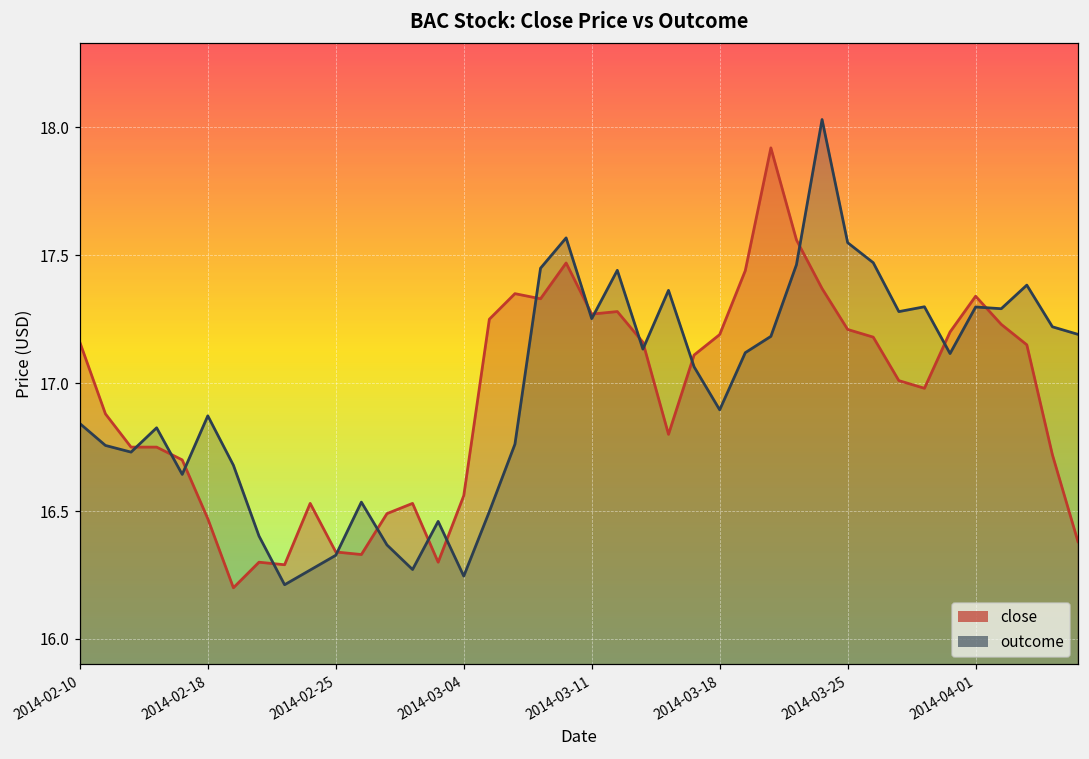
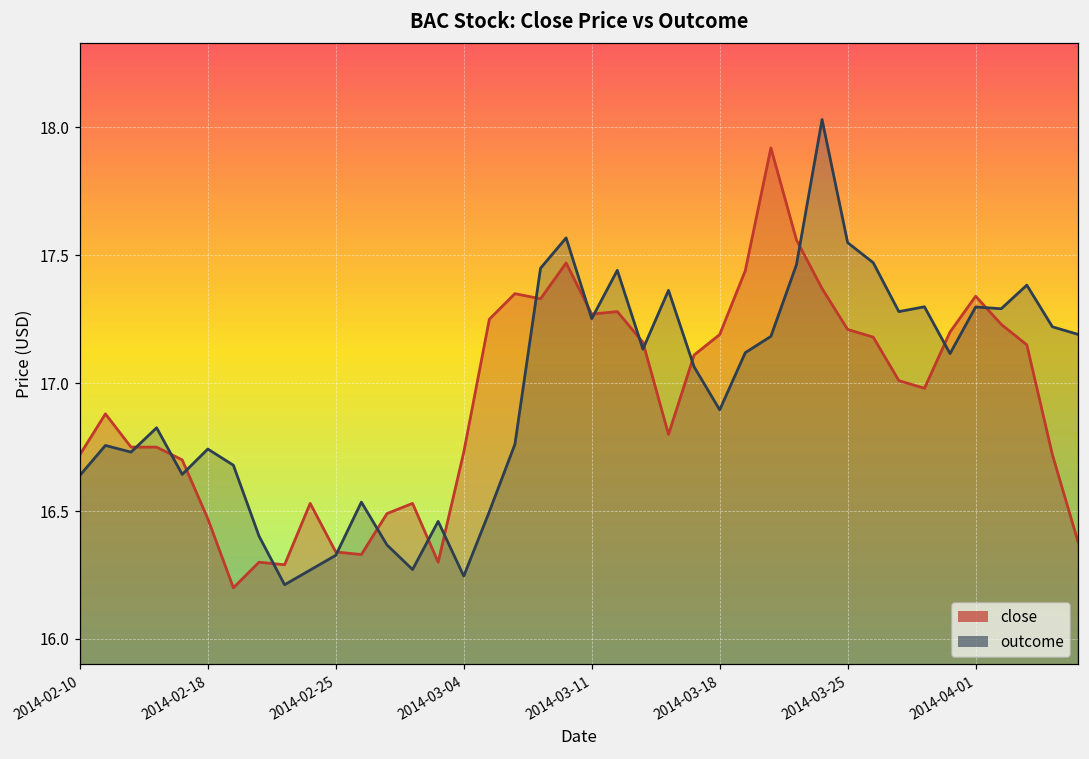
  {
    "close": {
-     "2014-02-10": 17.16,
+     "2014-02-10": 16.72,
      "2014-02-18": 16.47,
      "2014-02-25": 16.34,
-     "2014-03-04": 16.56,
+     "2014-03-04": 16.73,
      "2014-03-11": 17.27,
      "2014-03-18": 17.19,
      "2014-03-25": 17.21,
      "2014-04-01": 17.34
    },
    "outcome": {
-     "2014-02-10": 16.84,
-     "2014-02-18": 16.87,
+     "2014-02-10": 16.64,
+     "2014-02-18": 16.74,
      "2014-02-25": 16.33,
      "2014-03-04": 16.25,
      "2014-03-11": 17.25,
      "2014-03-18": 16.90,
      "2014-03-25": 17.55,
      "2014-04-01": 17.30
    }
  }
